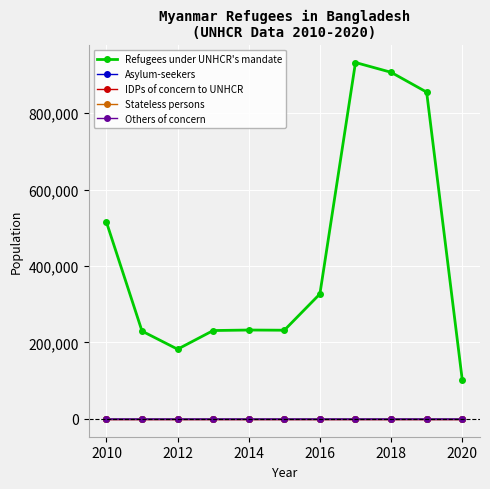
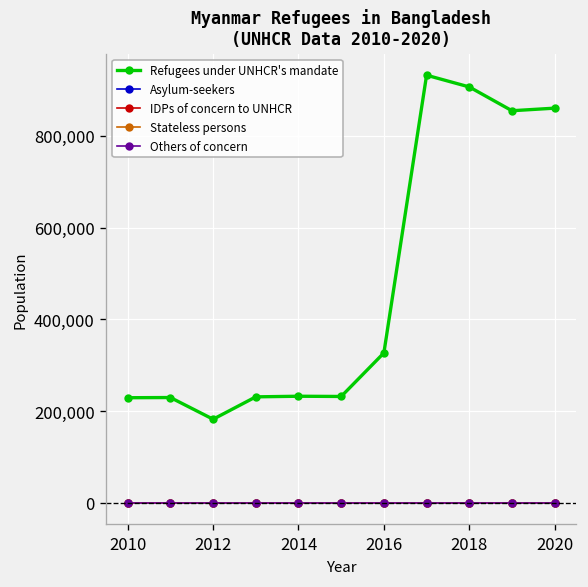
  {
    "Refugees under UNHCR's mandate": {
-     "2010": "510,000",
+     "2010": "230,000",
      "2012": "180,000",
      "2014": "230,000",
      "2016": "330,000",
      "2018": "910,000",
-     "2020": "100,000"
+     "2020": "860,000"
    },
    "Others of concern": {
      "2010": "0",
      "2012": "0",
      "2014": "0",
      "2016": "0",
      "2018": "0",
      "2020": "0"
    }
  }
